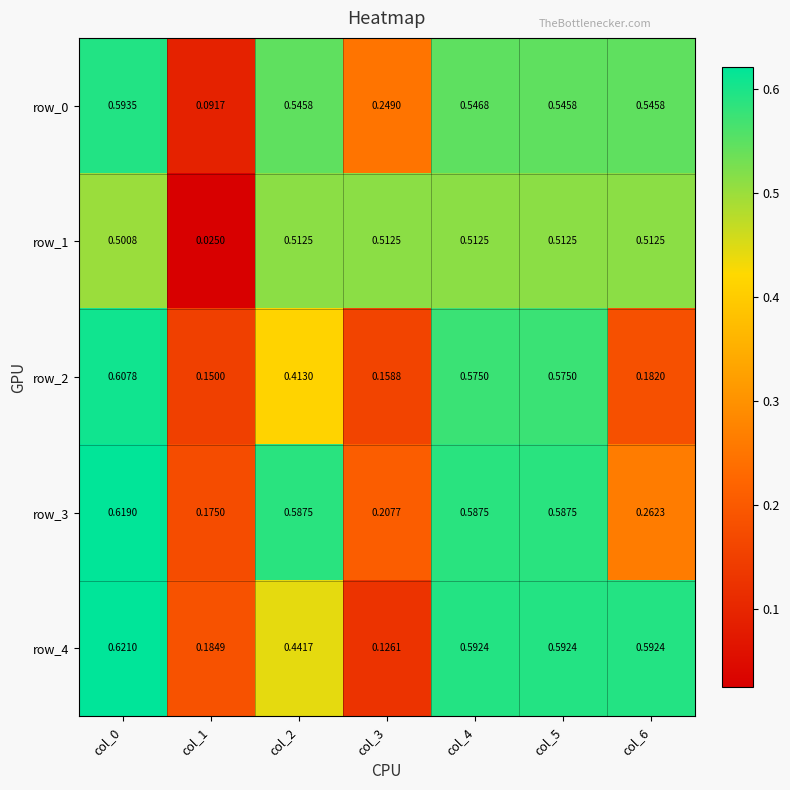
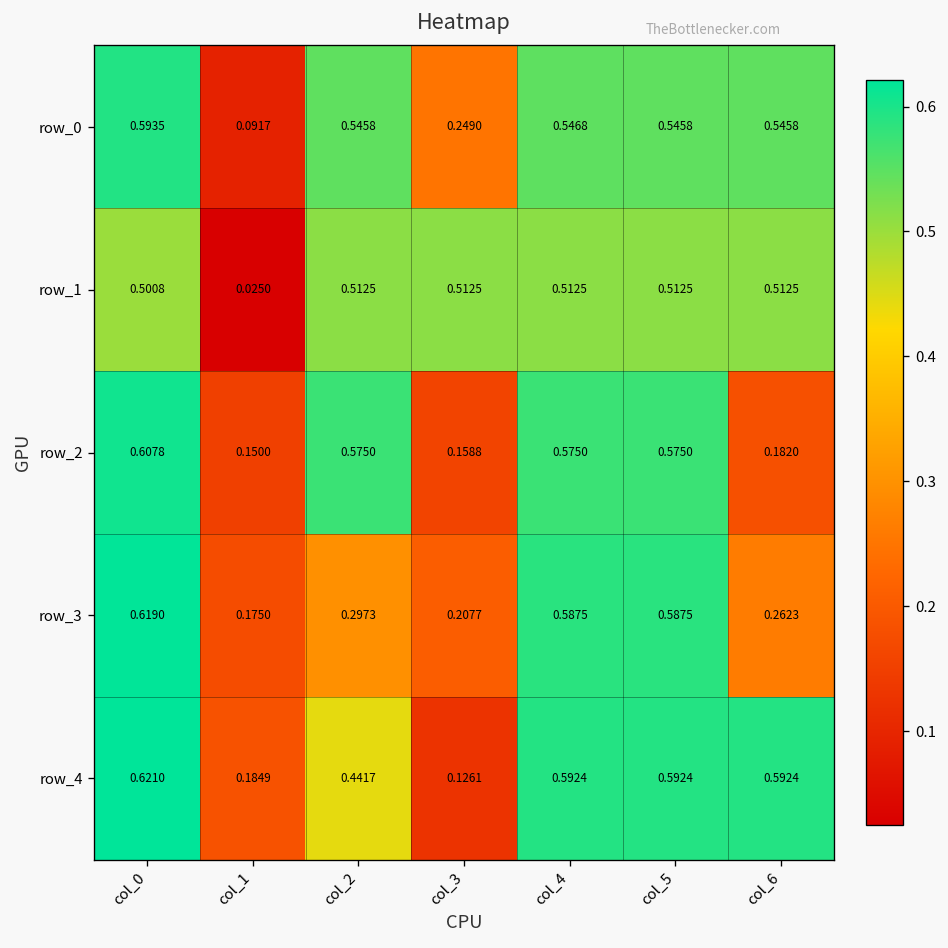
  {
    "row_0": {
      "col_0": 0.5935,
      "col_1": 0.0917,
      "col_2": 0.5458,
      "col_3": 0.2490,
      "col_4": 0.5468,
      "col_5": 0.5458,
      "col_6": 0.5458
    },
    "row_1": {
      "col_0": 0.5008,
      "col_1": 0.0250,
      "col_2": 0.5125,
      "col_3": 0.5125,
      "col_4": 0.5125,
      "col_5": 0.5125,
      "col_6": 0.5125
    },
    "row_2": {
      "col_0": 0.6078,
      "col_1": 0.1500,
-     "col_2": 0.4130,
+     "col_2": 0.5750,
      "col_3": 0.1588,
      "col_4": 0.5750,
      "col_5": 0.5750,
      "col_6": 0.1820
    },
    "row_3": {
      "col_0": 0.6190,
      "col_1": 0.1750,
-     "col_2": 0.5875,
+     "col_2": 0.2973,
      "col_3": 0.2077,
      "col_4": 0.5875,
      "col_5": 0.5875,
      "col_6": 0.2623
    },
    "row_4": {
      "col_0": 0.6210,
      "col_1": 0.1849,
      "col_2": 0.4417,
      "col_3": 0.1261,
      "col_4": 0.5924,
      "col_5": 0.5924,
      "col_6": 0.5924
    }
  }
